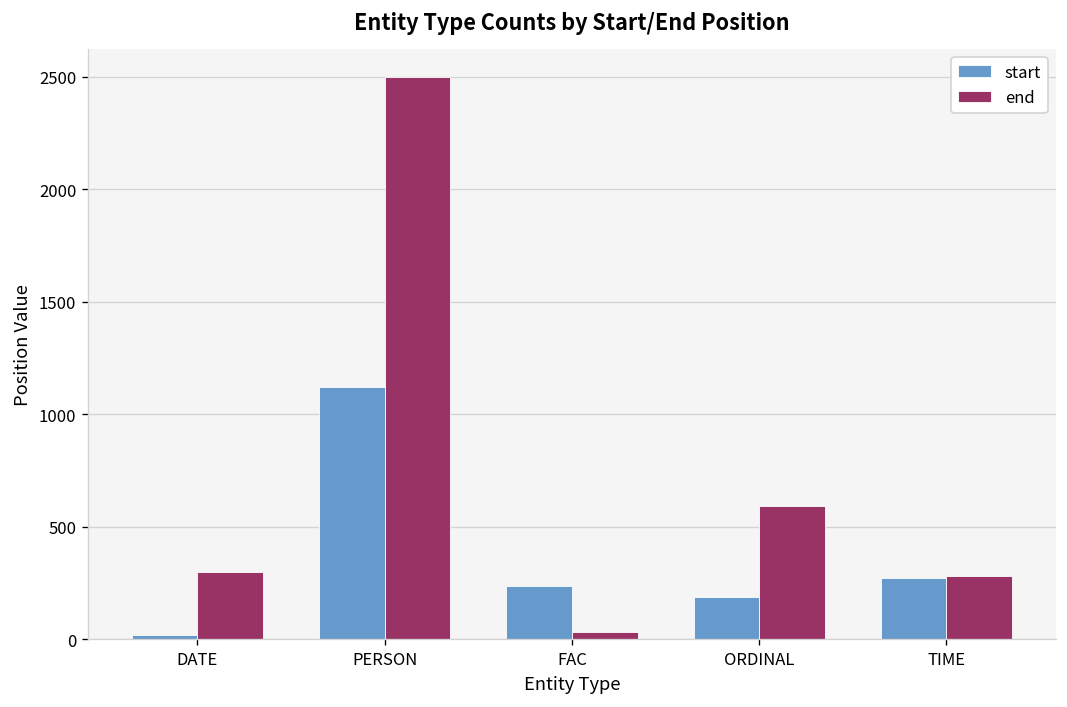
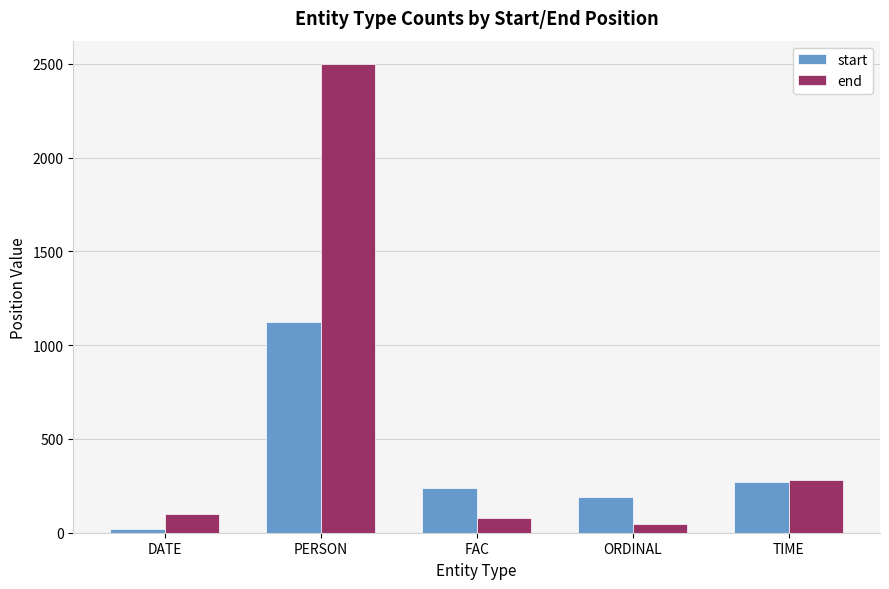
  {
    "start": {
      "DATE": 20,
      "PERSON": 1120,
      "FAC": 240,
      "ORDINAL": 190,
      "TIME": 270
    },
    "end": {
-     "DATE": 300,
+     "DATE": 100,
      "PERSON": 2500,
-     "FAC": 30,
-     "ORDINAL": 590,
+     "FAC": 80,
+     "ORDINAL": 40,
      "TIME": 280
    }
  }
